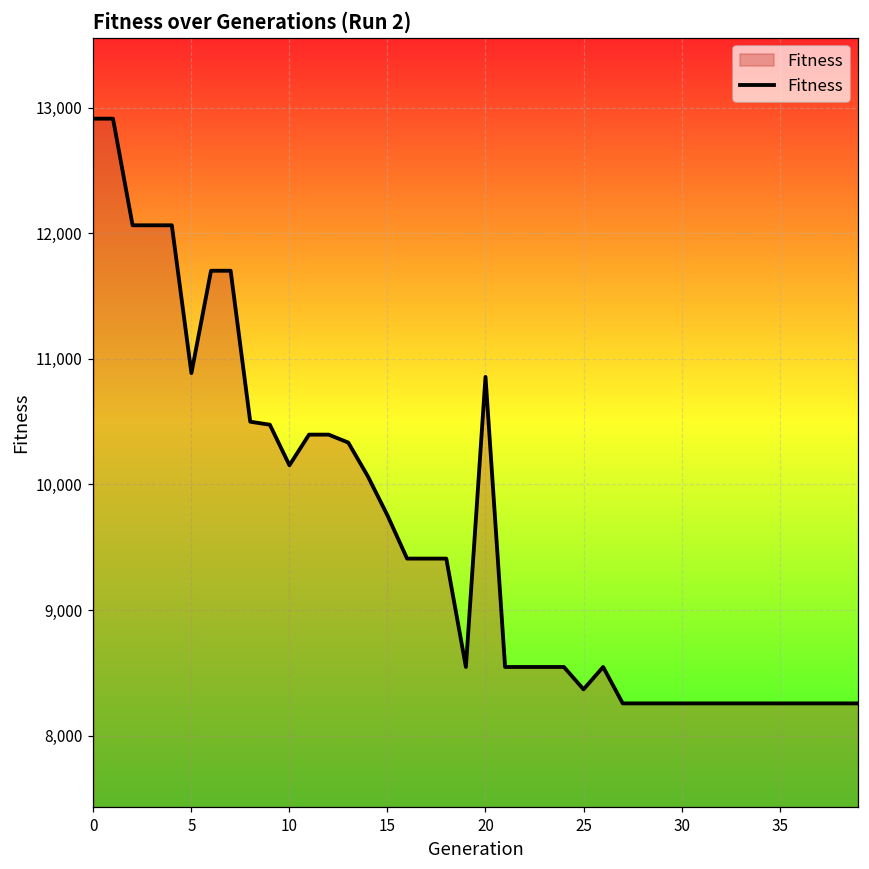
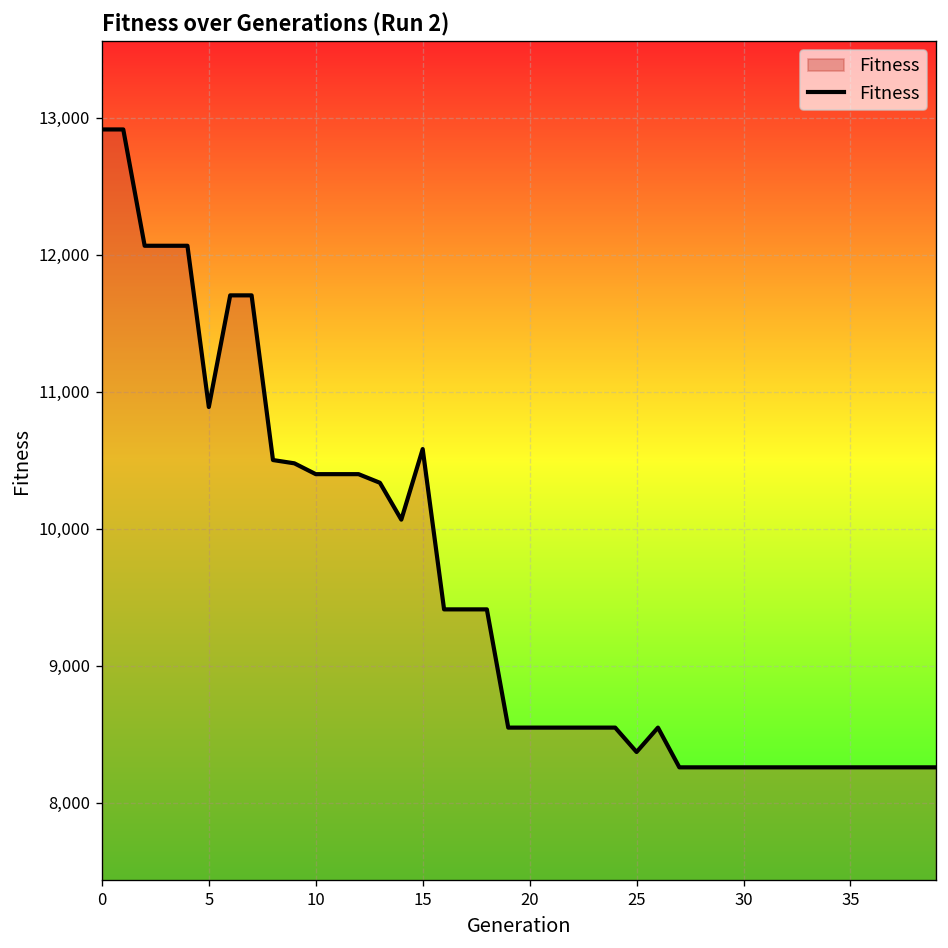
  {
    "0": "12,910",
    "5": "10,890",
-   "10": "10,150",
-   "15": "9,750",
-   "20": "10,860",
+   "10": "10,400",
+   "15": "10,580",
+   "20": "8,550",
    "25": "8,370",
    "30": "8,260",
    "35": "8,260"
  }
